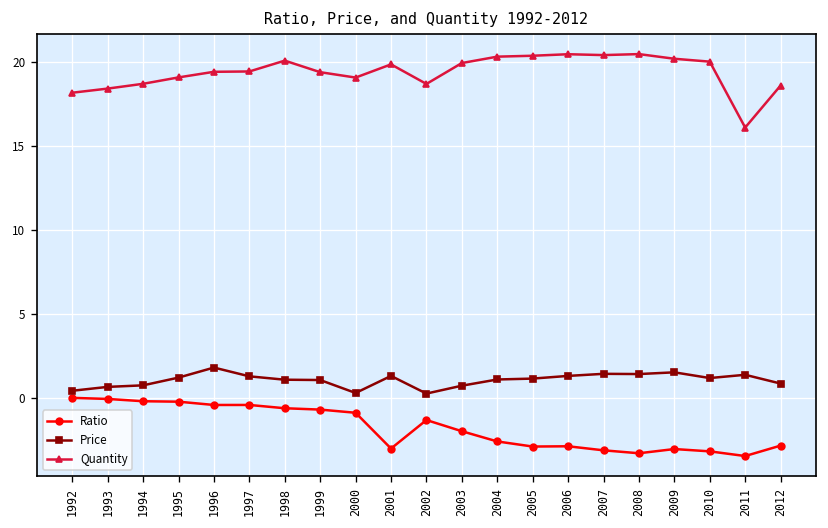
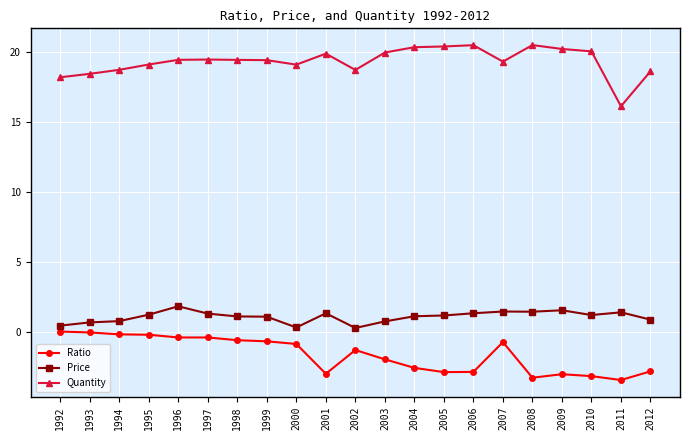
  {
    "Ratio": {
      "1992": 0.0,
      "1993": -0.1,
      "1994": -0.2,
      "1995": -0.2,
      "1996": -0.4,
      "1997": -0.4,
      "1998": -0.6,
      "1999": -0.7,
      "2000": -0.9,
      "2001": -3.0,
      "2002": -1.3,
      "2003": -2.0,
      "2004": -2.6,
      "2005": -2.9,
      "2006": -2.9,
-     "2007": -3.1,
+     "2007": -0.7,
      "2008": -3.3,
      "2009": -3.0,
      "2010": -3.2,
      "2011": -3.5,
      "2012": -2.8
    },
    "Price": {
      "1992": 0.4,
      "1993": 0.7,
      "1994": 0.8,
      "1995": 1.2,
      "1996": 1.8,
      "1997": 1.3,
      "1998": 1.1,
      "1999": 1.1,
      "2000": 0.3,
      "2001": 1.3,
      "2002": 0.3,
      "2003": 0.7,
      "2004": 1.1,
      "2005": 1.2,
      "2006": 1.3,
      "2007": 1.4,
      "2008": 1.4,
      "2009": 1.5,
      "2010": 1.2,
      "2011": 1.4,
      "2012": 0.9
    },
    "Quantity": {
      "1992": 18.2,
      "1993": 18.4,
      "1994": 18.7,
      "1995": 19.1,
      "1996": 19.4,
      "1997": 19.4,
-     "1998": 20.1,
+     "1998": 19.4,
      "1999": 19.4,
      "2000": 19.1,
      "2001": 19.9,
      "2002": 18.7,
      "2003": 20.0,
      "2004": 20.3,
      "2005": 20.4,
      "2006": 20.5,
-     "2007": 20.4,
+     "2007": 19.3,
      "2008": 20.5,
      "2009": 20.2,
      "2010": 20.0,
      "2011": 16.1,
      "2012": 18.6
    }
  }
